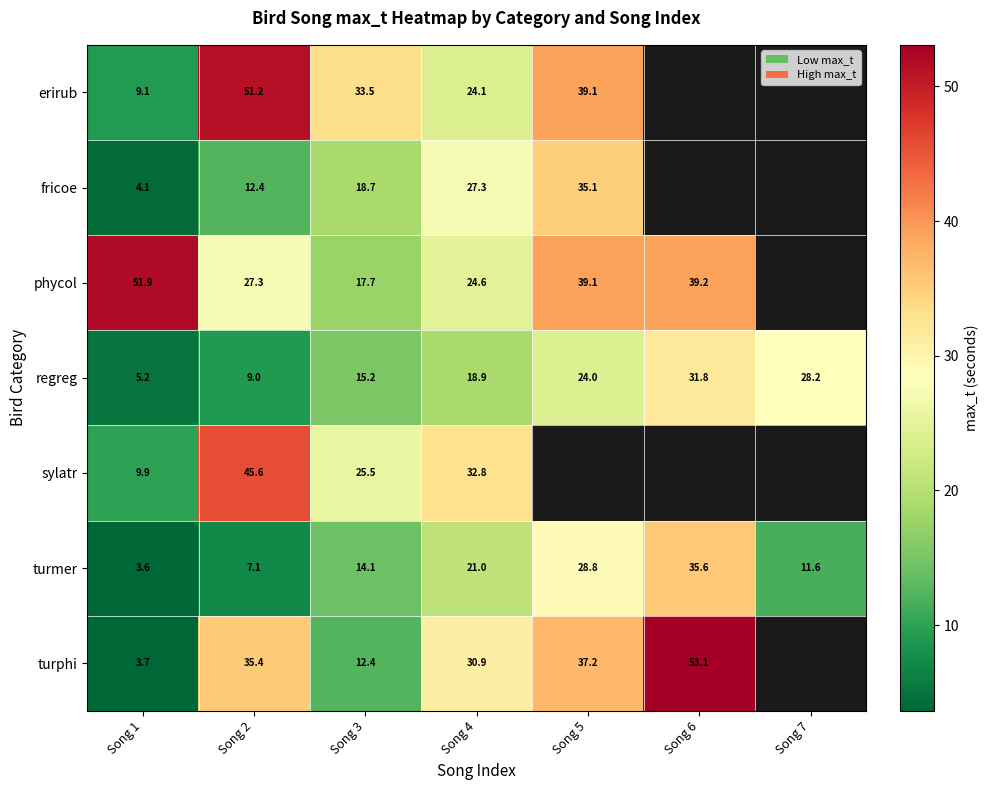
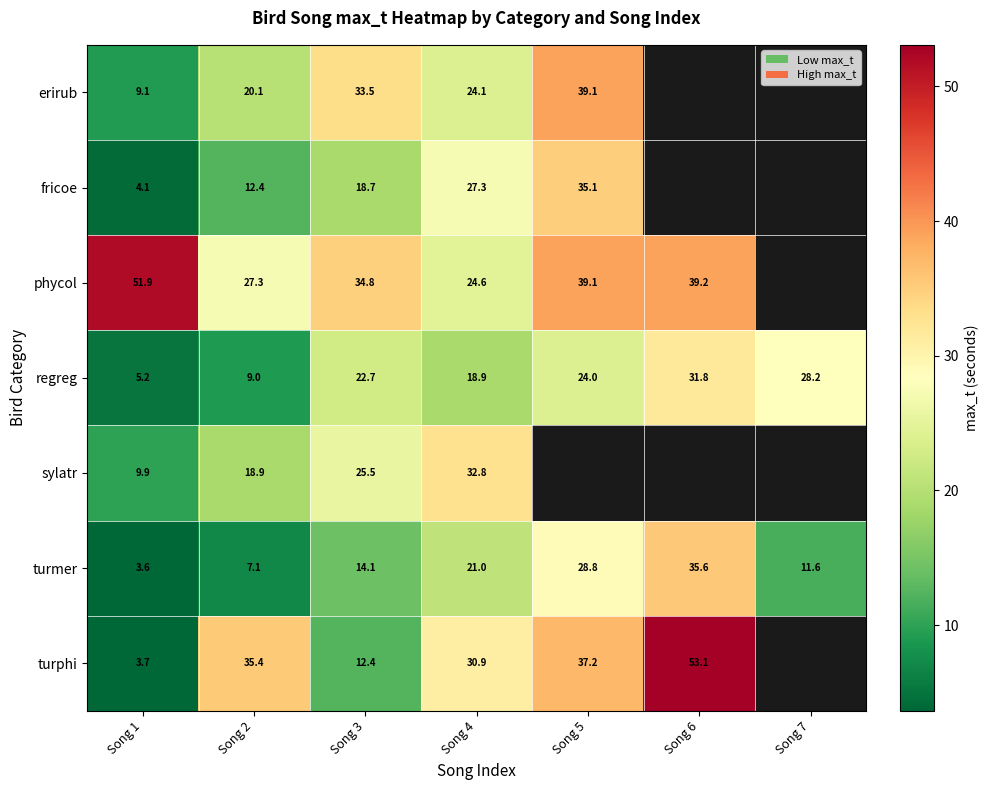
  {
    "erirub": {
      "Song 1": 9.1,
-     "Song 2": 51.2,
+     "Song 2": 20.1,
      "Song 3": 33.5,
      "Song 4": 24.1,
      "Song 5": 39.1
    },
    "fricoe": {
      "Song 1": 4.1,
      "Song 2": 12.4,
      "Song 3": 18.7,
      "Song 4": 27.3,
      "Song 5": 35.1
    },
    "phycol": {
      "Song 1": 51.9,
      "Song 2": 27.3,
-     "Song 3": 17.7,
+     "Song 3": 34.8,
      "Song 4": 24.6,
      "Song 5": 39.1,
      "Song 6": 39.2
    },
    "regreg": {
      "Song 1": 5.2,
      "Song 2": 9.0,
-     "Song 3": 15.2,
+     "Song 3": 22.7,
      "Song 4": 18.9,
      "Song 5": 24.0,
      "Song 6": 31.8,
      "Song 7": 28.2
    },
    "sylatr": {
      "Song 1": 9.9,
-     "Song 2": 45.6,
+     "Song 2": 18.9,
      "Song 3": 25.5,
      "Song 4": 32.8
    },
    "turmer": {
      "Song 1": 3.6,
      "Song 2": 7.1,
      "Song 3": 14.1,
      "Song 4": 21.0,
      "Song 5": 28.8,
      "Song 6": 35.6,
      "Song 7": 11.6
    },
    "turphi": {
      "Song 1": 3.7,
      "Song 2": 35.4,
      "Song 3": 12.4,
      "Song 4": 30.9,
      "Song 5": 37.2,
      "Song 6": 53.1
    }
  }
